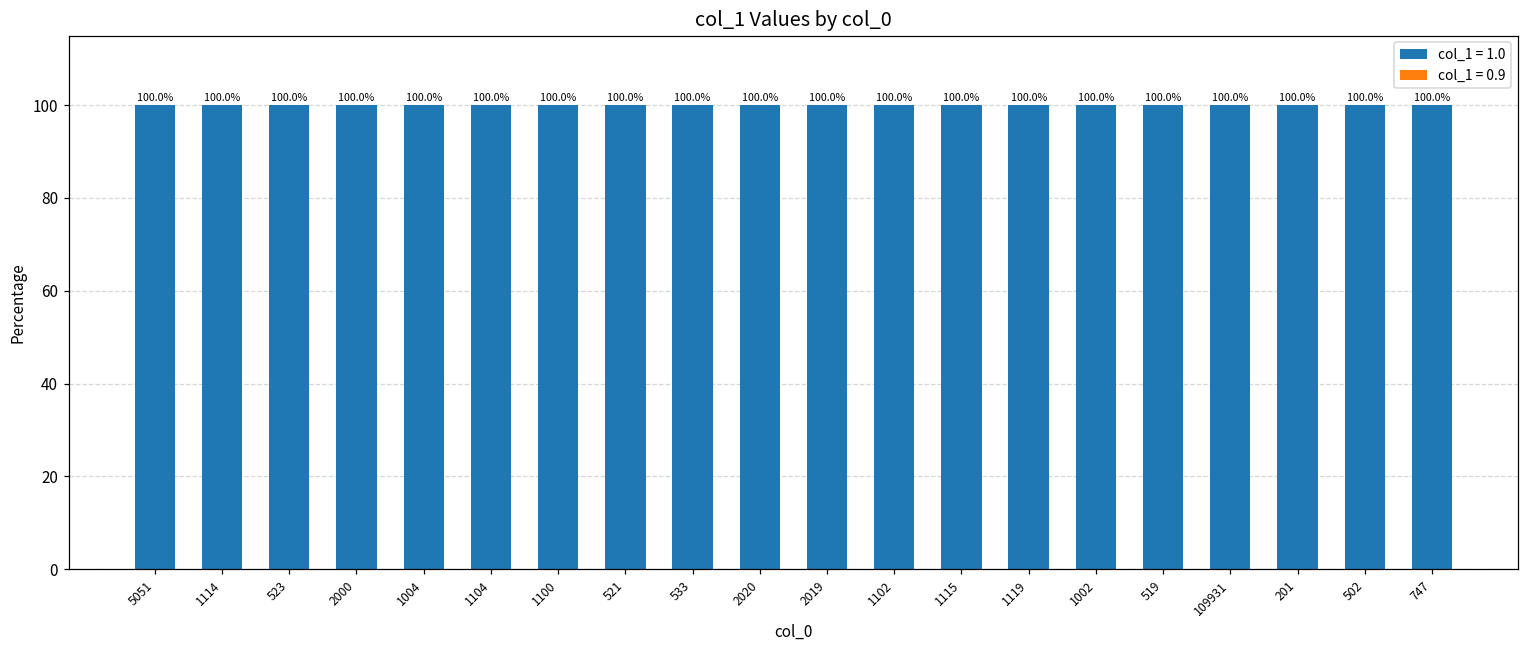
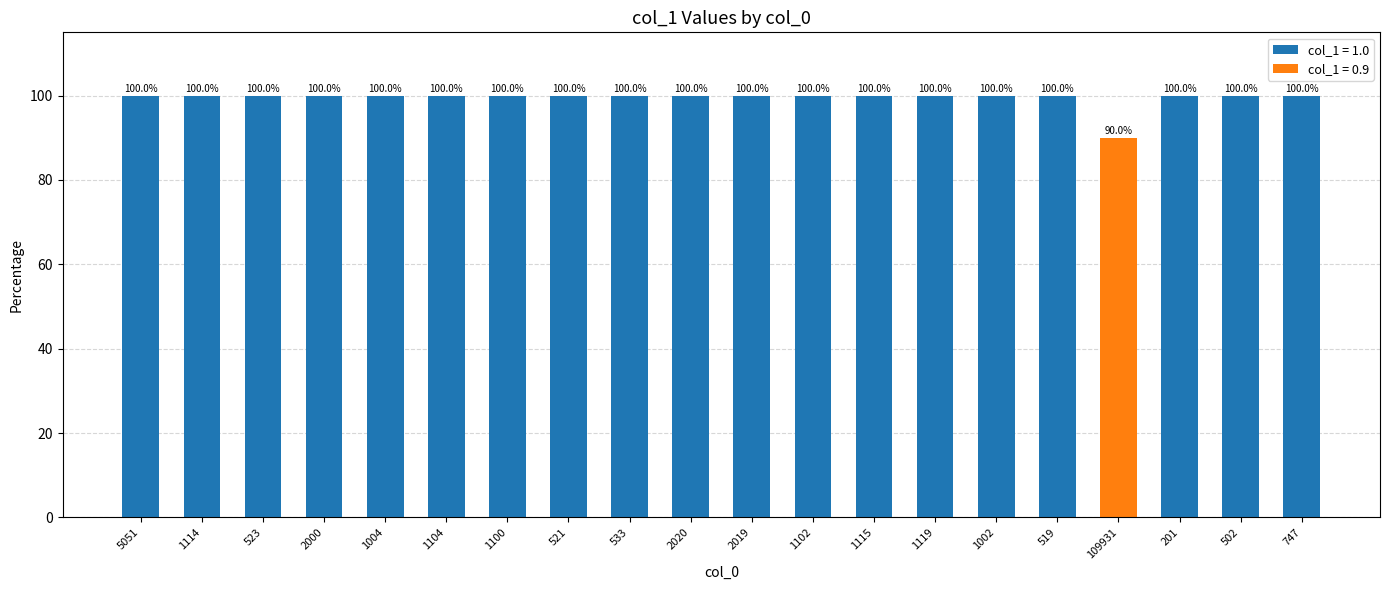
  {
    "5051": "100.0%",
    "1114": "100.0%",
    "523": "100.0%",
    "2000": "100.0%",
    "1004": "100.0%",
    "1104": "100.0%",
    "1100": "100.0%",
    "521": "100.0%",
    "533": "100.0%",
    "2020": "100.0%",
    "2019": "100.0%",
    "1102": "100.0%",
    "1115": "100.0%",
    "1119": "100.0%",
    "1002": "100.0%",
    "519": "100.0%",
-   "109931": "100.0%",
+   "109931": "90.0%",
    "201": "100.0%",
    "502": "100.0%",
    "747": "100.0%"
  }
